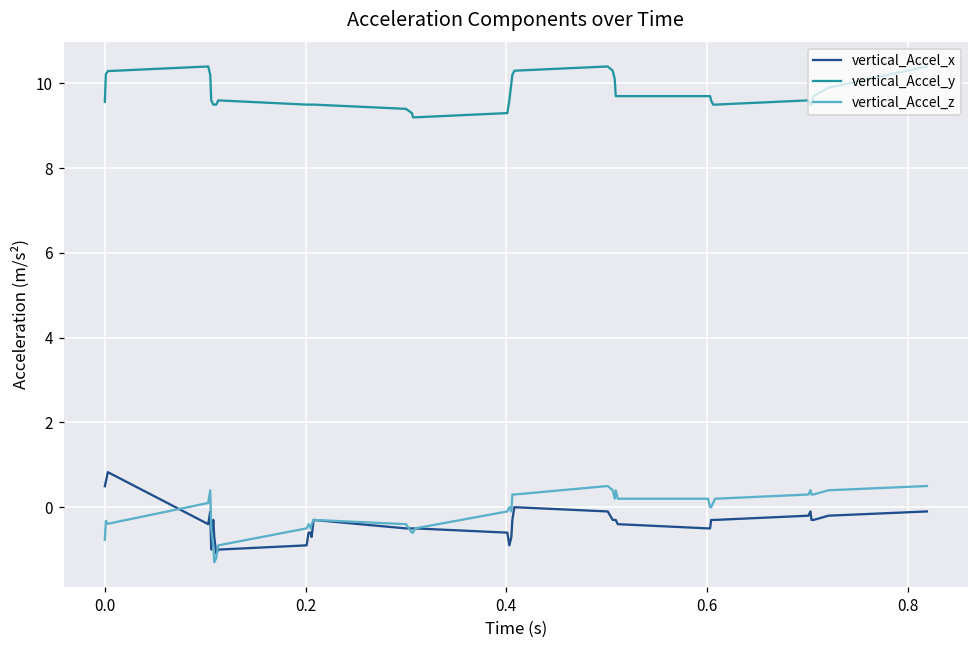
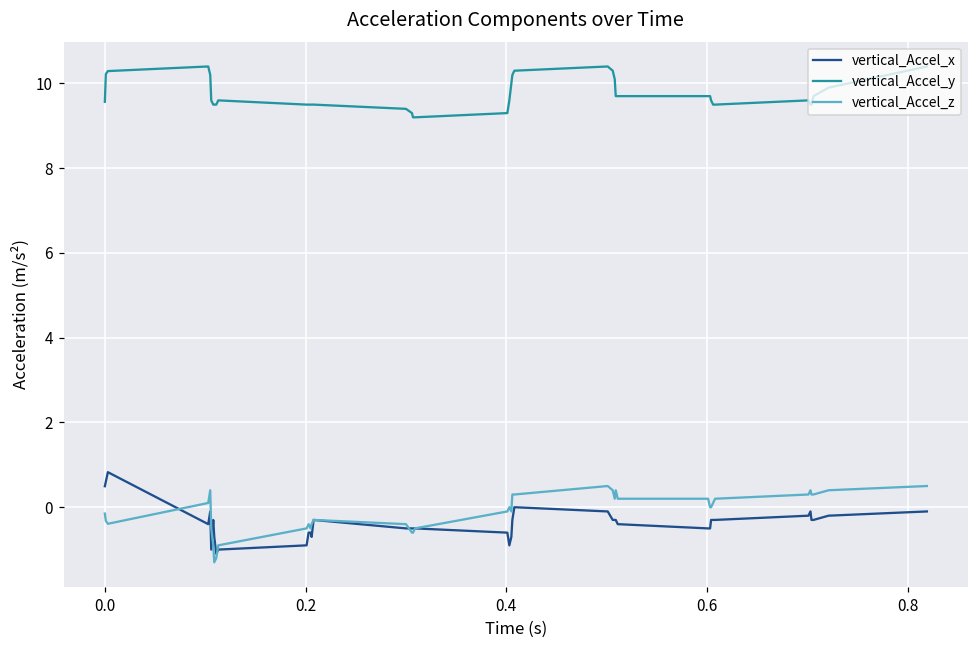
  {
    "vertical_Accel_x": {
      "0.0": 0.5
    },
    "vertical_Accel_y": {
      "0.0": 9.6
    },
    "vertical_Accel_z": {
-     "0.0": -0.8
+     "0.0": -0.2
    }
  }
